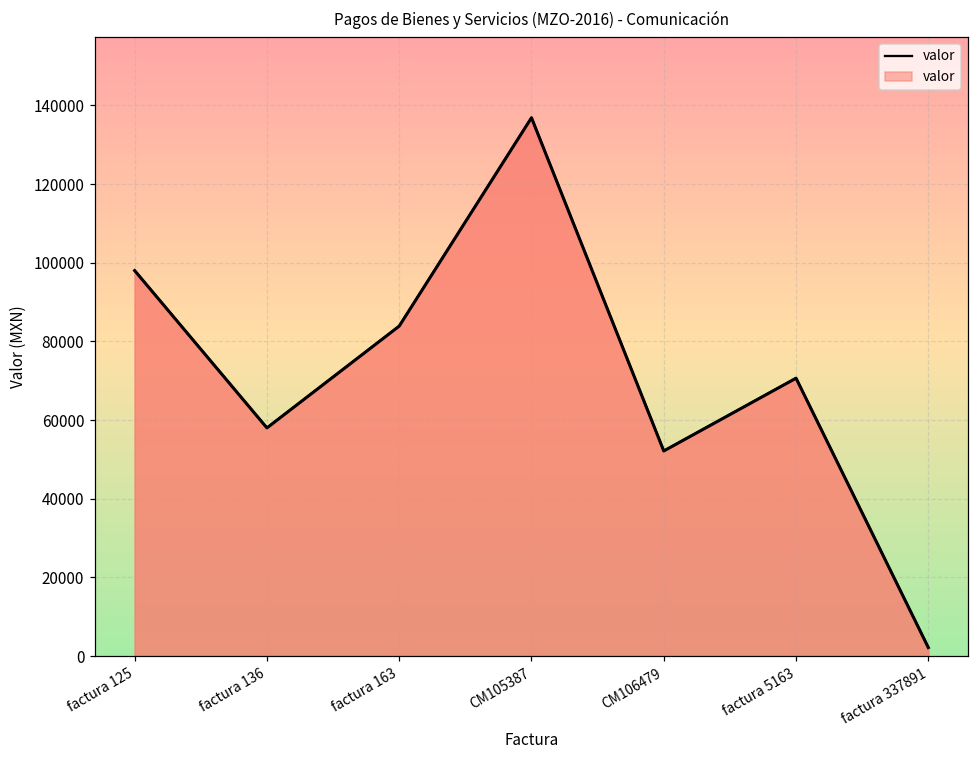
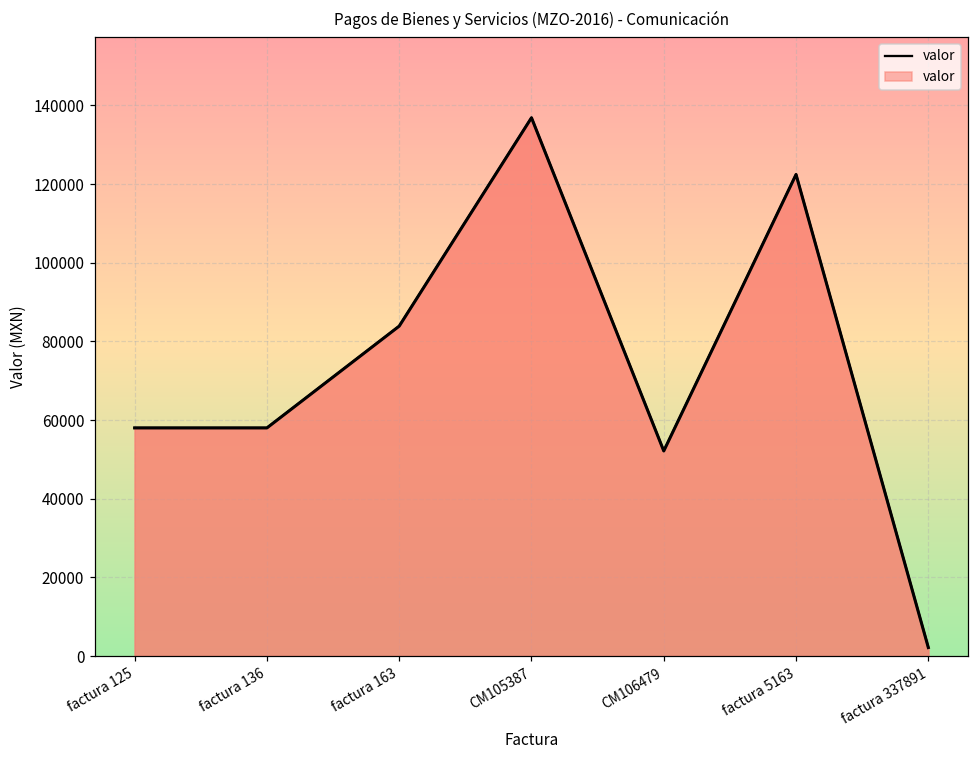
  {
-   "factura 125": 98000,
+   "factura 125": 58000,
    "factura 136": 58000,
    "factura 163": 84000,
    "CM105387": 137000,
    "CM106479": 52000,
-   "factura 5163": 71000,
+   "factura 5163": 122000,
    "factura 337891": 2000
  }
